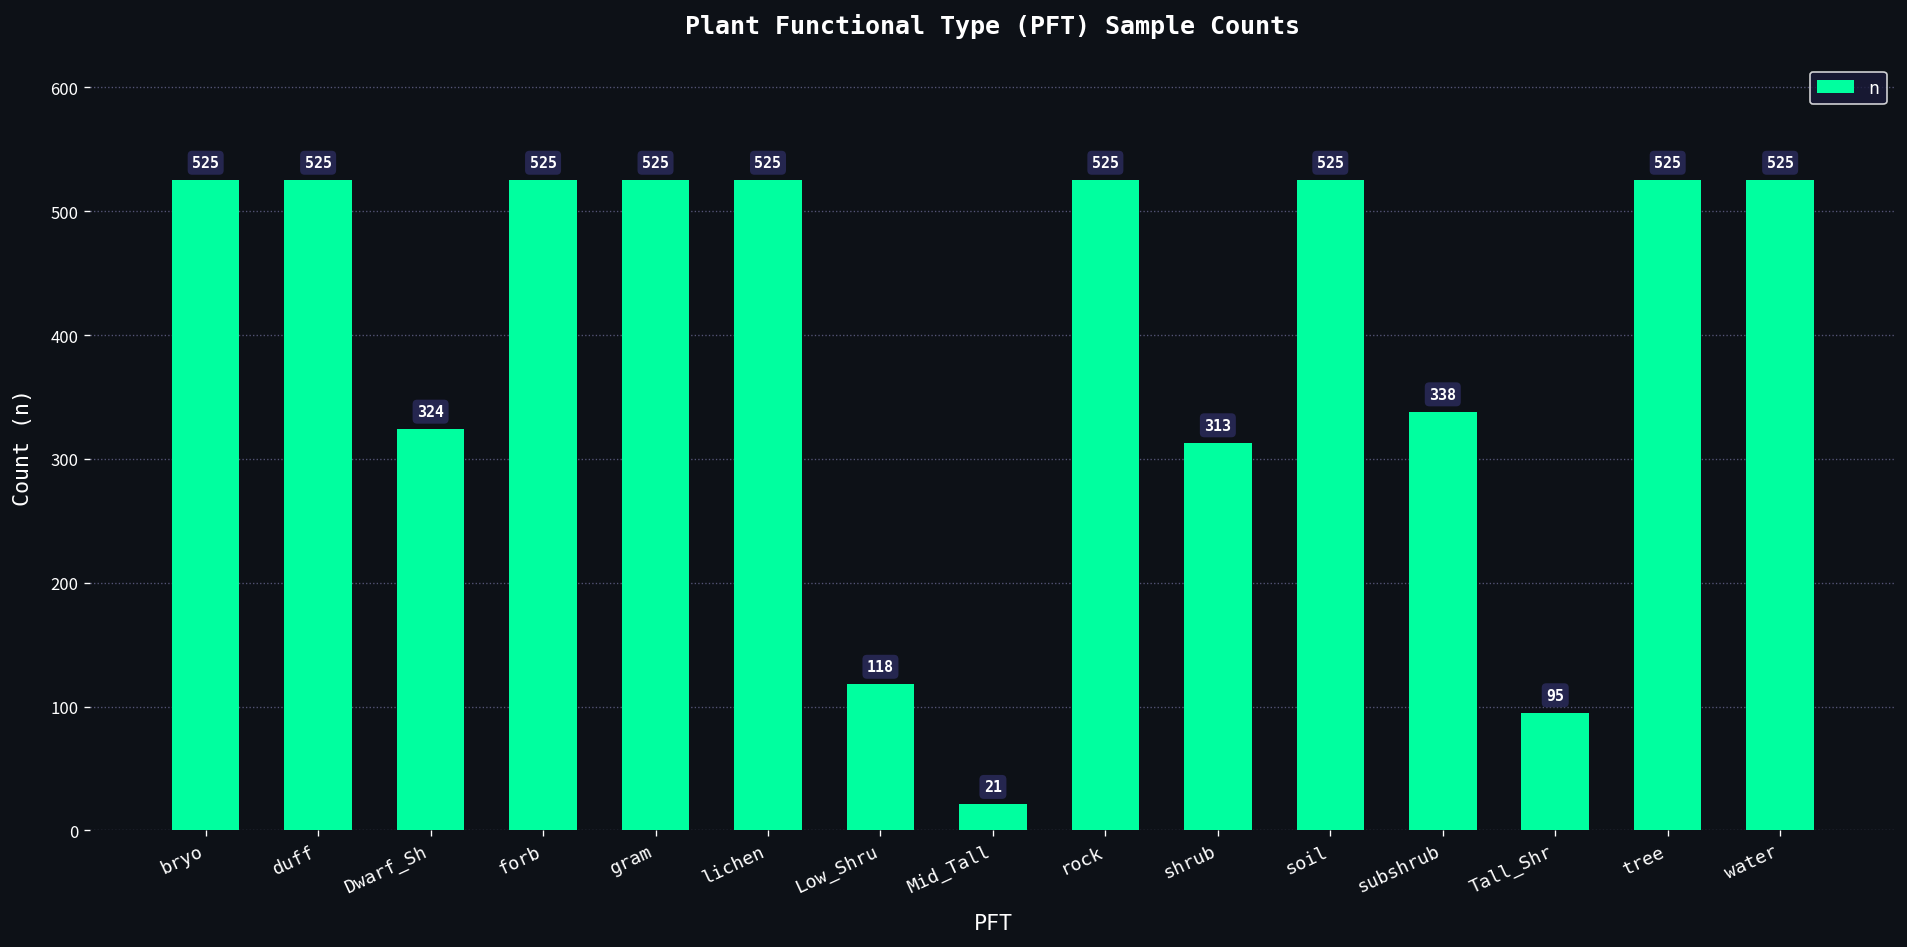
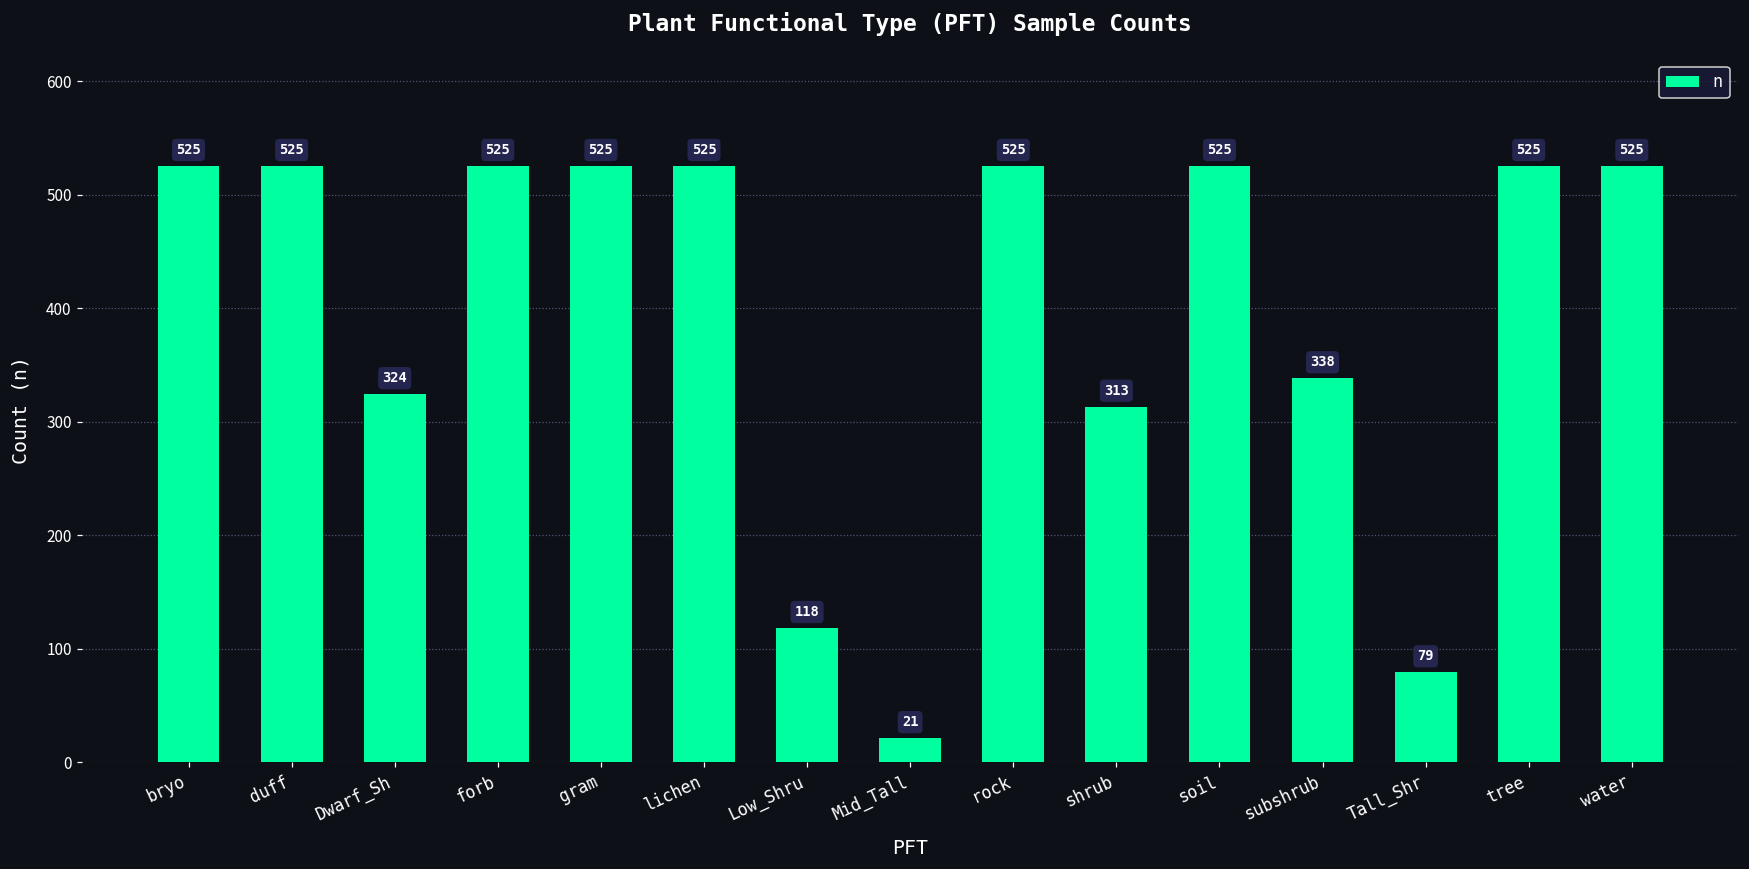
  {
-   "Tall_Shr": 95
+   "Tall_Shr": 79
  }
